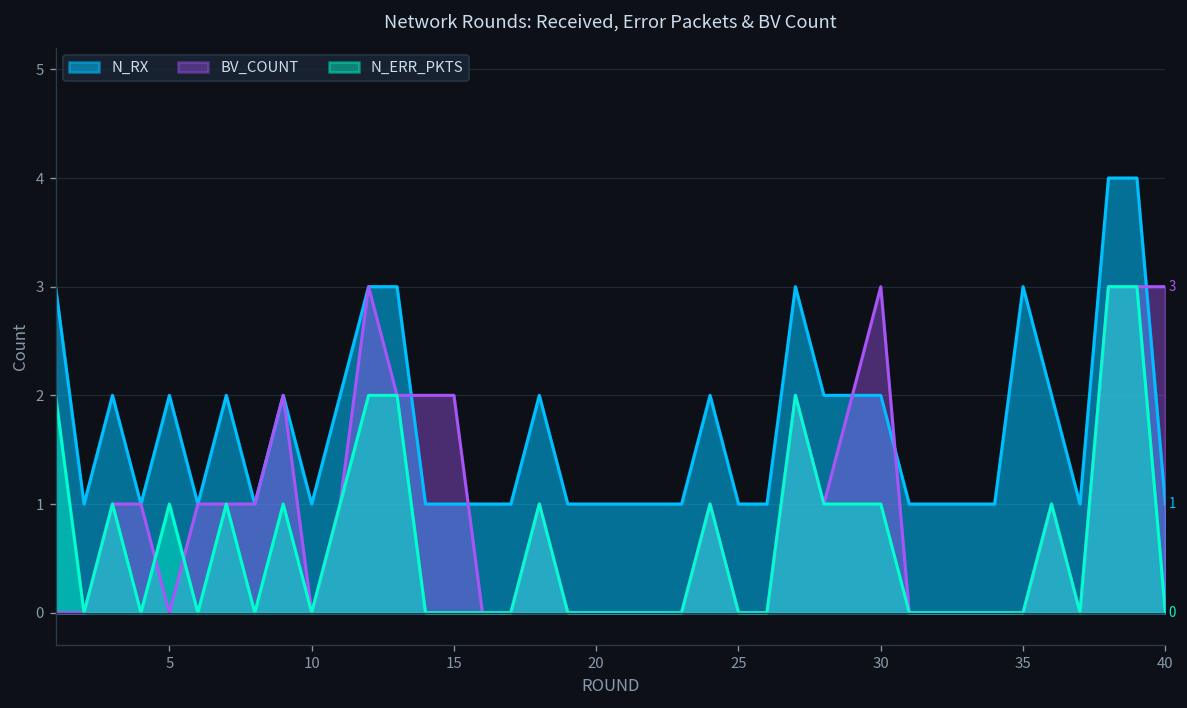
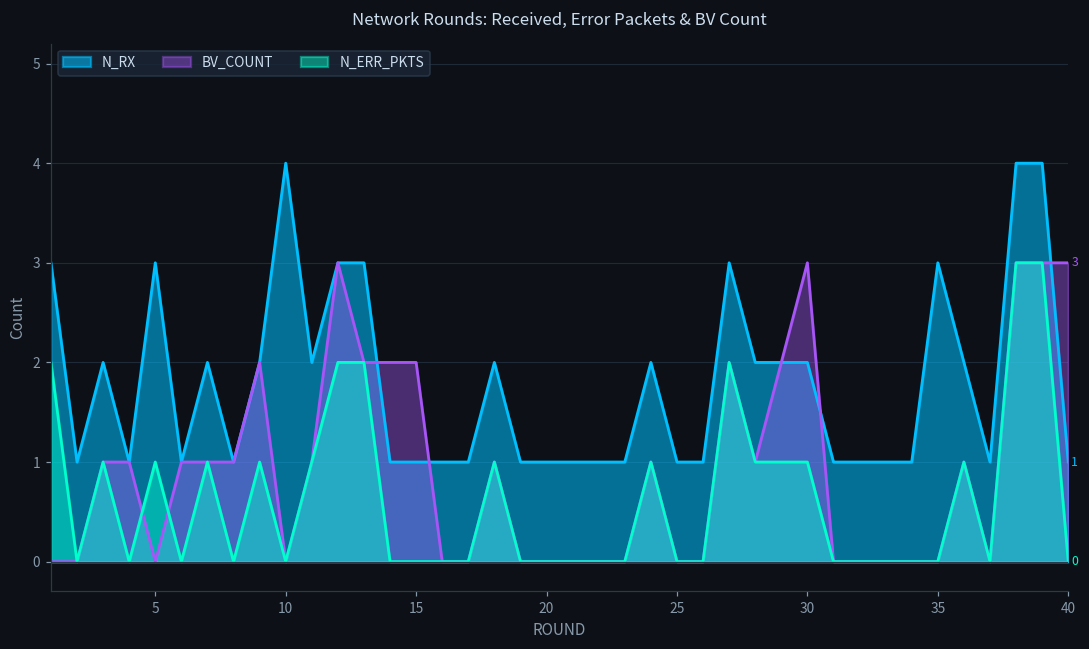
  {
    "N_RX": {
-     "5": 2,
-     "10": 1,
+     "5": 3,
+     "10": 4,
      "15": 1,
      "20": 1,
      "25": 1,
      "30": 2,
      "35": 3
    },
    "BV_COUNT": {
      "40": 3
    },
    "N_ERR_PKTS": {
      "40": 0
    }
  }
